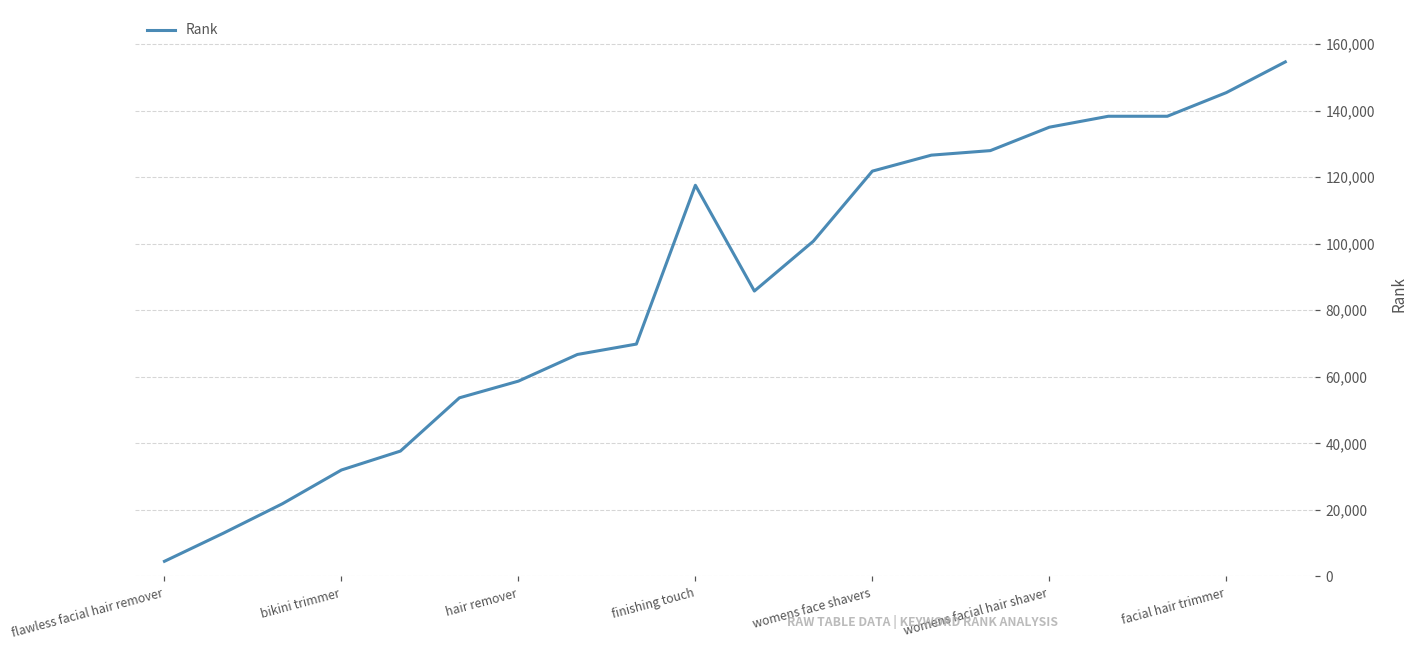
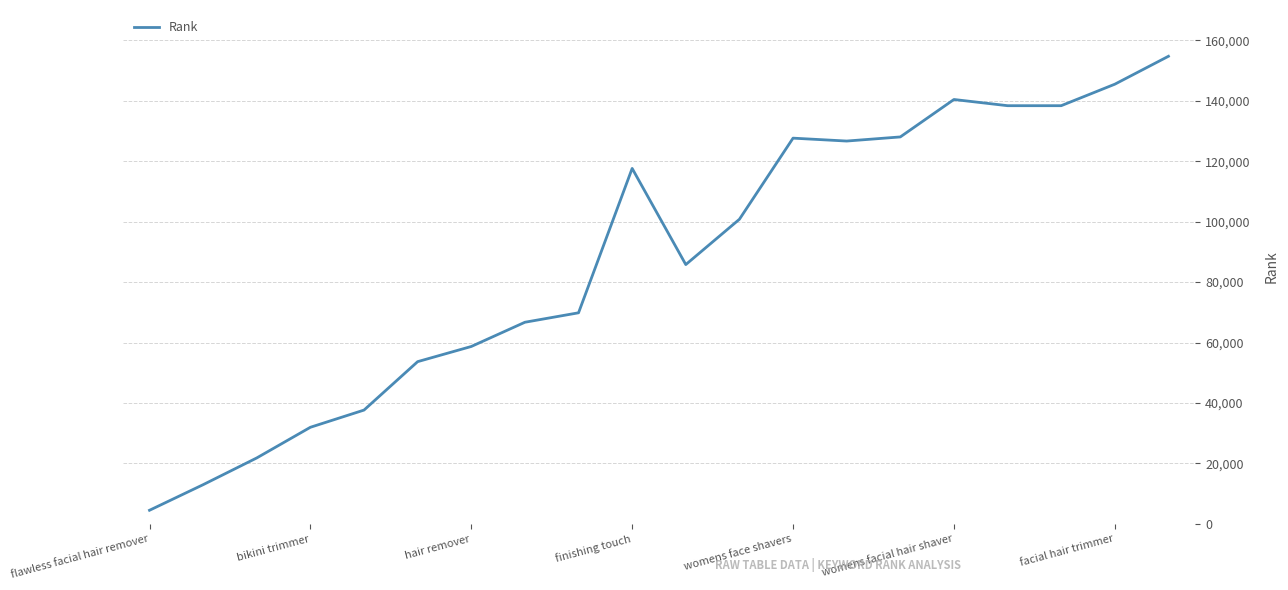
  {
    "flawless facial hair remover": "5,000",
    "bikini trimmer": "32,000",
    "hair remover": "59,000",
    "finishing touch": "118,000",
-   "womens face shavers": "122,000",
-   "womens facial hair shaver": "135,000",
+   "womens face shavers": "128,000",
+   "womens facial hair shaver": "140,000",
    "facial hair trimmer": "145,000"
  }
